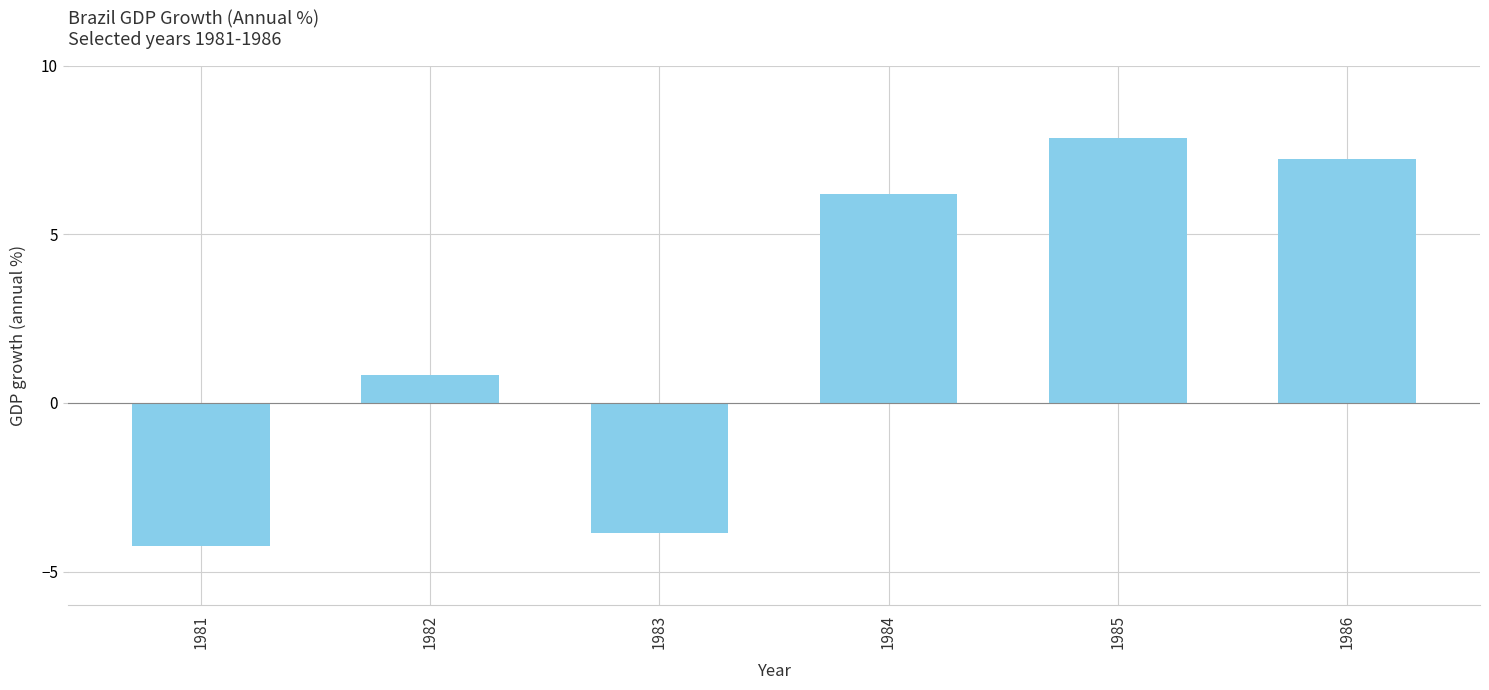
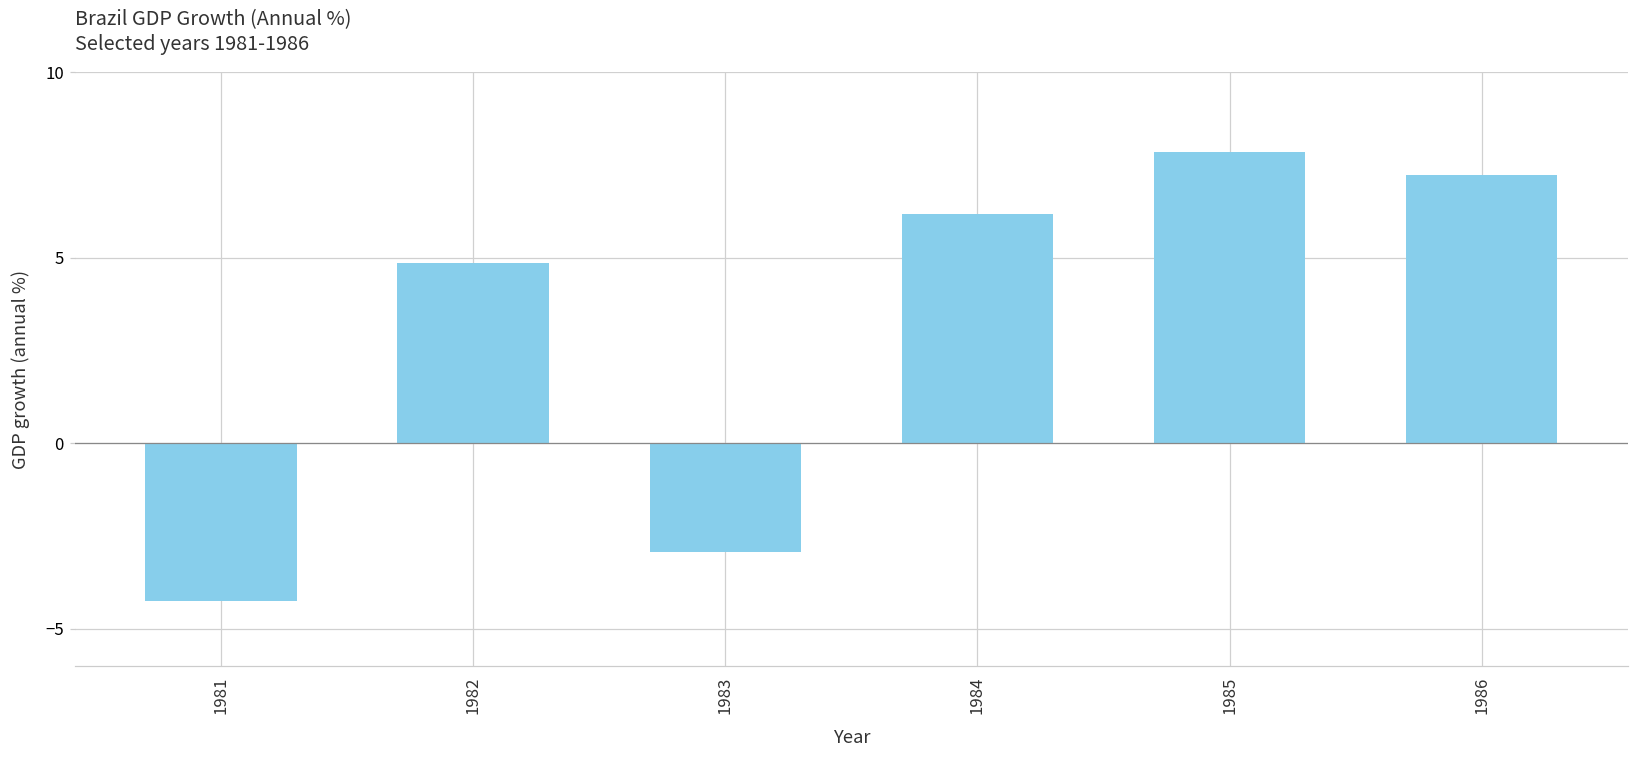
  {
    "1981": -4.2,
-   "1982": 0.8,
-   "1983": -3.9,
+   "1982": 4.9,
+   "1983": -2.9,
    "1984": 6.2,
    "1985": 7.9,
    "1986": 7.2
  }
